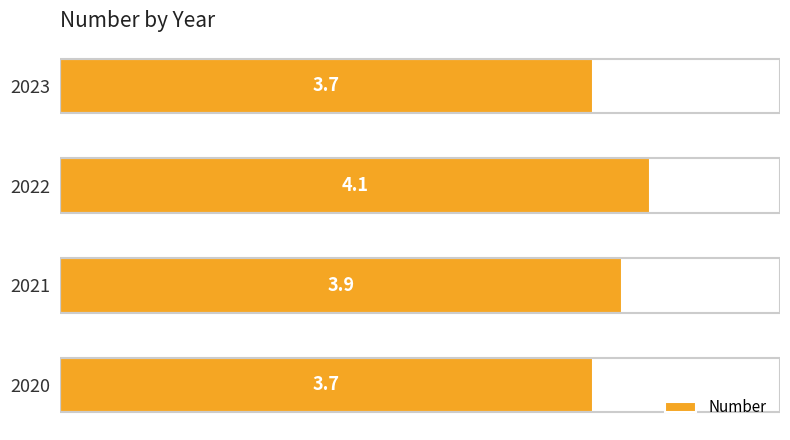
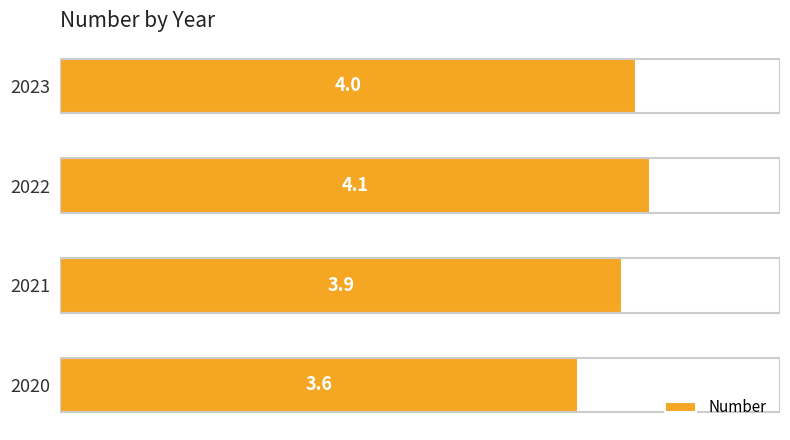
  {
-   "2023": 3.7,
+   "2023": 4.0,
    "2022": 4.1,
    "2021": 3.9,
-   "2020": 3.7
+   "2020": 3.6
  }
